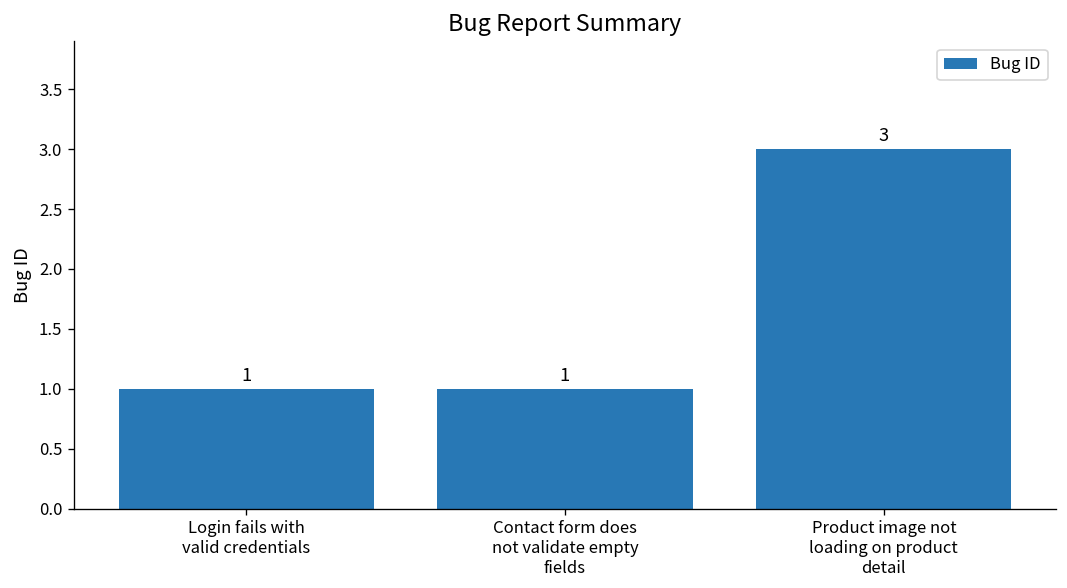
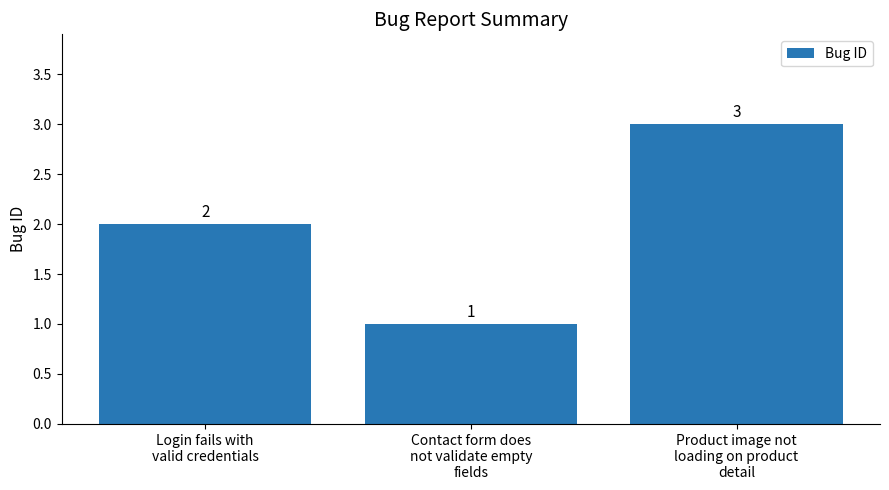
  {
-   "Login fails with valid credentials": 1,
+   "Login fails with valid credentials": 2,
    "Contact form does not validate empty fields": 1,
    "Product image not loading on product detail": 3
  }
